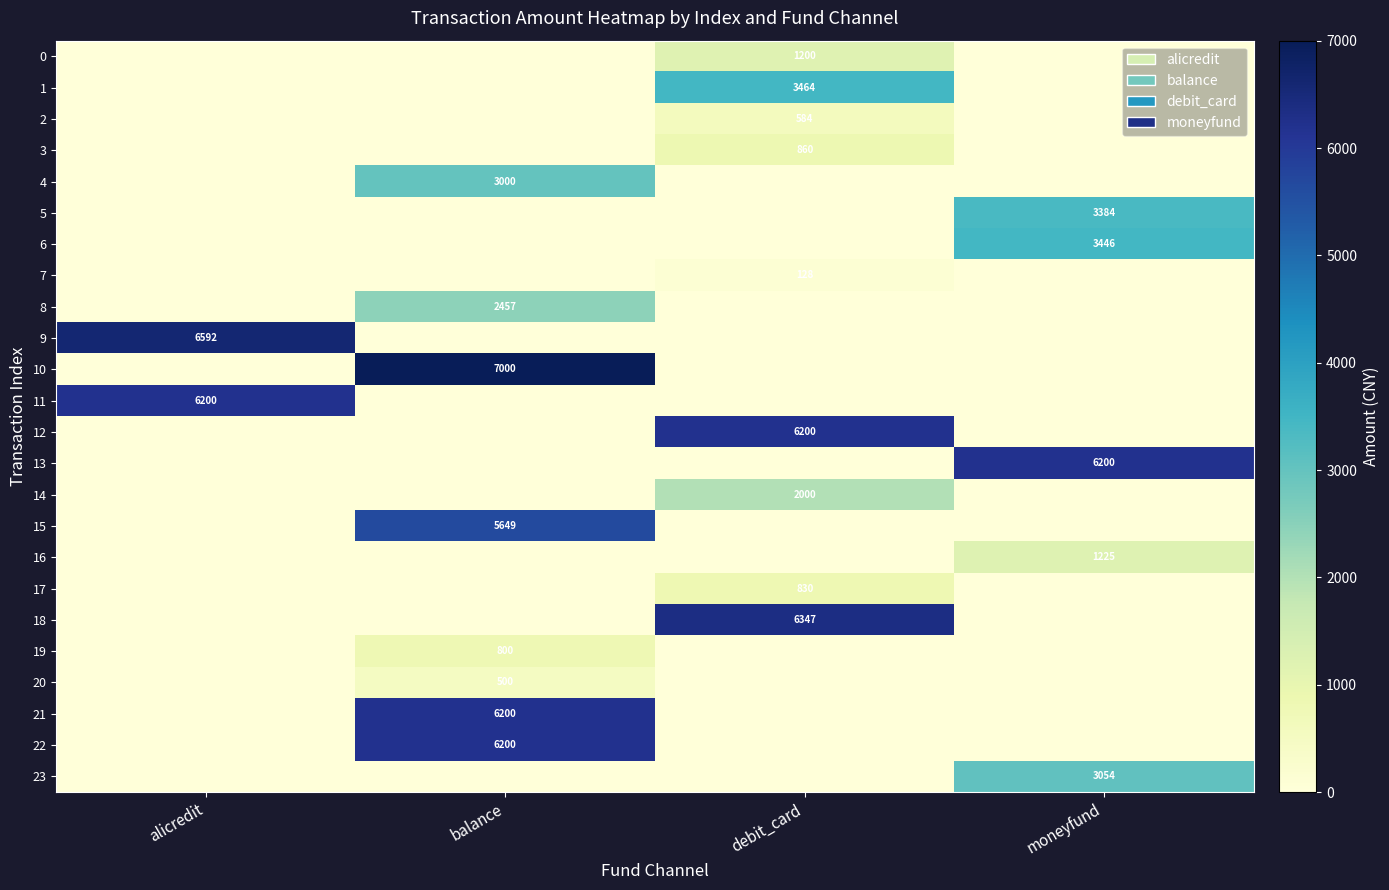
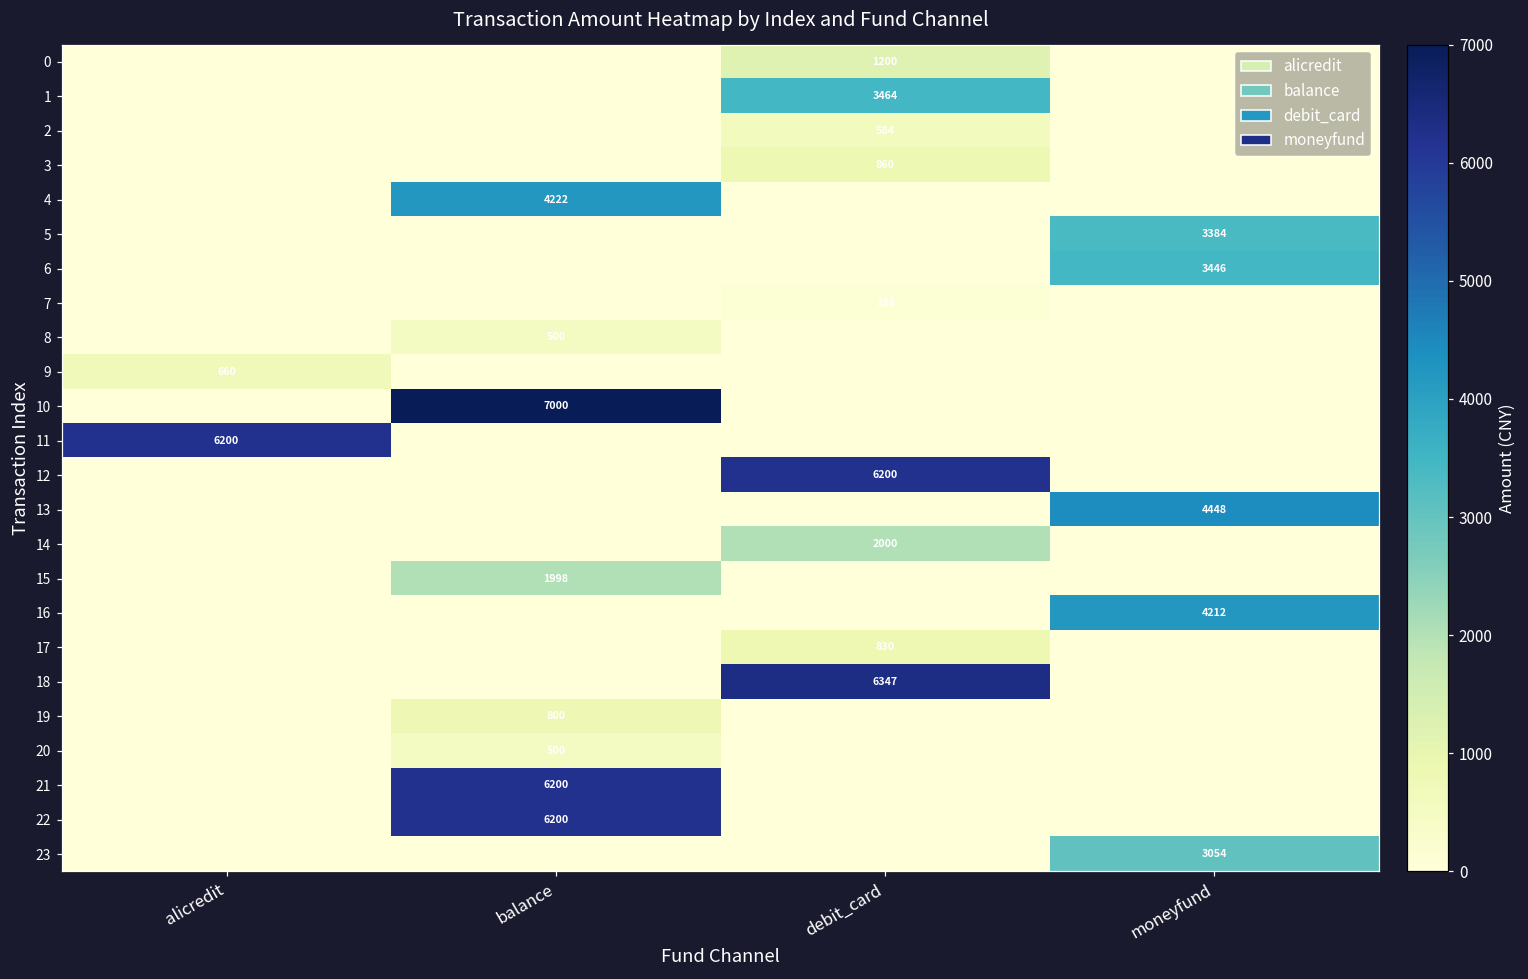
  {
    "0": {
      "debit_card": 1200
    },
    "1": {
      "debit_card": 3464
    },
    "2": {
      "debit_card": 584
    },
    "3": {
      "debit_card": 860
    },
    "4": {
-     "balance": 3000
+     "balance": 4222
    },
    "5": {
      "moneyfund": 3384
    },
    "6": {
      "moneyfund": 3446
    },
    "8": {
-     "balance": 2457
+     "balance": 500
    },
    "9": {
-     "alicredit": 6592
+     "alicredit": 660
    },
    "10": {
      "balance": 7000
    },
    "11": {
      "alicredit": 6200
    },
    "12": {
      "debit_card": 6200
    },
    "13": {
-     "moneyfund": 6200
+     "moneyfund": 4448
    },
    "14": {
      "debit_card": 2000
    },
    "15": {
-     "balance": 5649
+     "balance": 1998
    },
    "16": {
-     "moneyfund": 1225
+     "moneyfund": 4212
    },
    "17": {
      "debit_card": 830
    },
    "18": {
      "debit_card": 6347
    },
    "19": {
      "balance": 800
    },
    "20": {
      "balance": 500
    },
    "21": {
      "balance": 6200
    },
    "22": {
      "balance": 6200
    },
    "23": {
      "moneyfund": 3054
    }
  }
